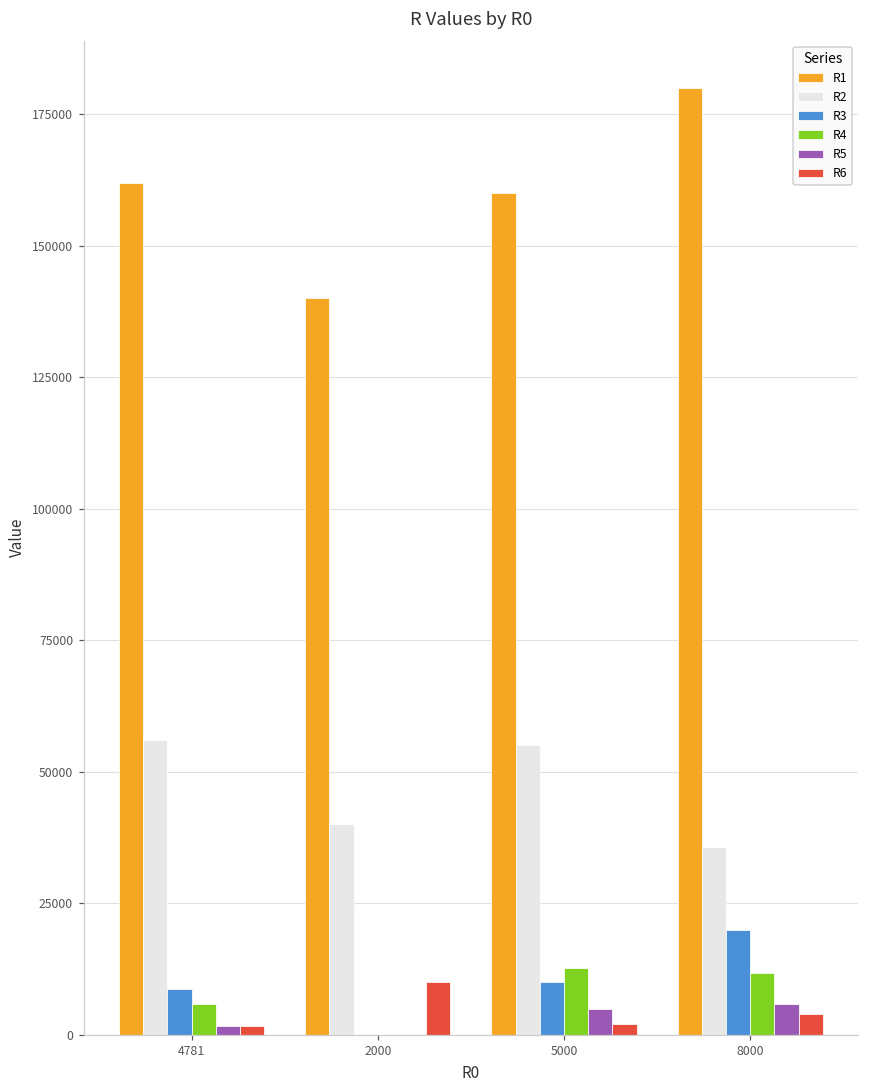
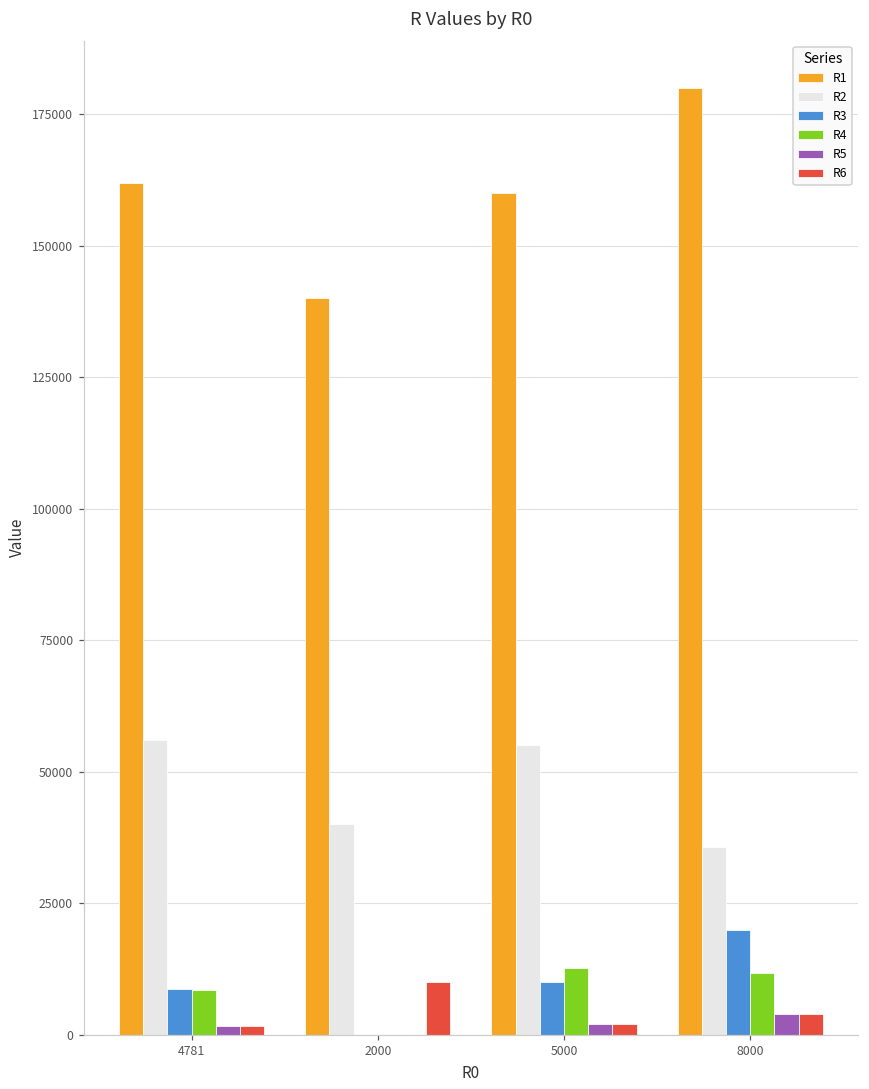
  {
    "R1": {
      "4781": 162000,
      "2000": 140000,
      "5000": 160000,
      "8000": 180000
    },
    "R2": {
      "4781": 56000,
      "2000": 40000,
      "5000": 55000,
      "8000": 36000
    },
    "R3": {
      "4781": 9000,
      "2000": 0,
      "5000": 10000,
      "8000": 20000
    },
    "R4": {
-     "4781": 6000,
+     "4781": 9000,
      "2000": 0,
      "5000": 13000,
      "8000": 12000
    },
    "R5": {
      "4781": 2000,
      "2000": 0,
-     "5000": 5000,
-     "8000": 6000
+     "5000": 2000,
+     "8000": 4000
    },
    "R6": {
      "4781": 2000,
      "2000": 10000,
      "5000": 2000,
      "8000": 4000
    }
  }
